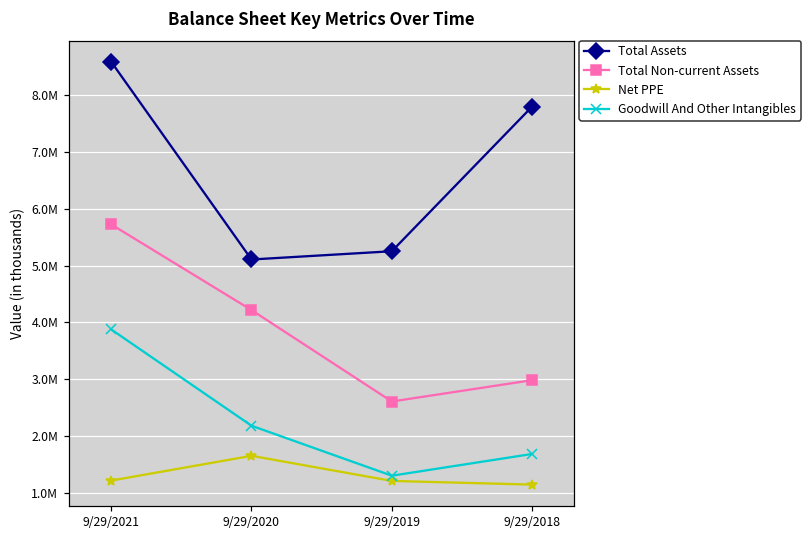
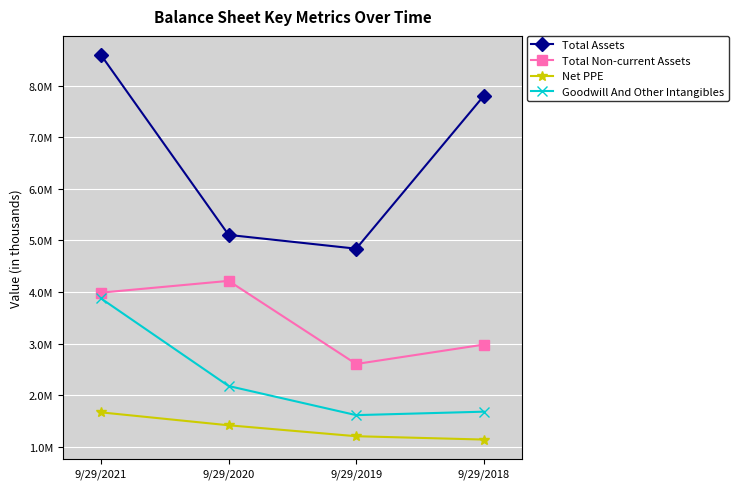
  {
    "Total Assets": {
      "9/29/2021": 8600000,
      "9/29/2020": 5100000,
-     "9/29/2019": 5300000,
+     "9/29/2019": 4800000,
      "9/29/2018": 7800000
    },
    "Total Non-current Assets": {
-     "9/29/2021": 5700000,
+     "9/29/2021": 4000000,
      "9/29/2020": 4200000,
      "9/29/2019": 2600000,
      "9/29/2018": 3000000
    },
    "Net PPE": {
-     "9/29/2021": 1200000,
-     "9/29/2020": 1600000,
+     "9/29/2021": 1700000,
+     "9/29/2020": 1400000,
      "9/29/2019": 1200000,
      "9/29/2018": 1100000
    },
    "Goodwill And Other Intangibles": {
      "9/29/2021": 3900000,
      "9/29/2020": 2200000,
-     "9/29/2019": 1300000,
+     "9/29/2019": 1600000,
      "9/29/2018": 1700000
    }
  }
